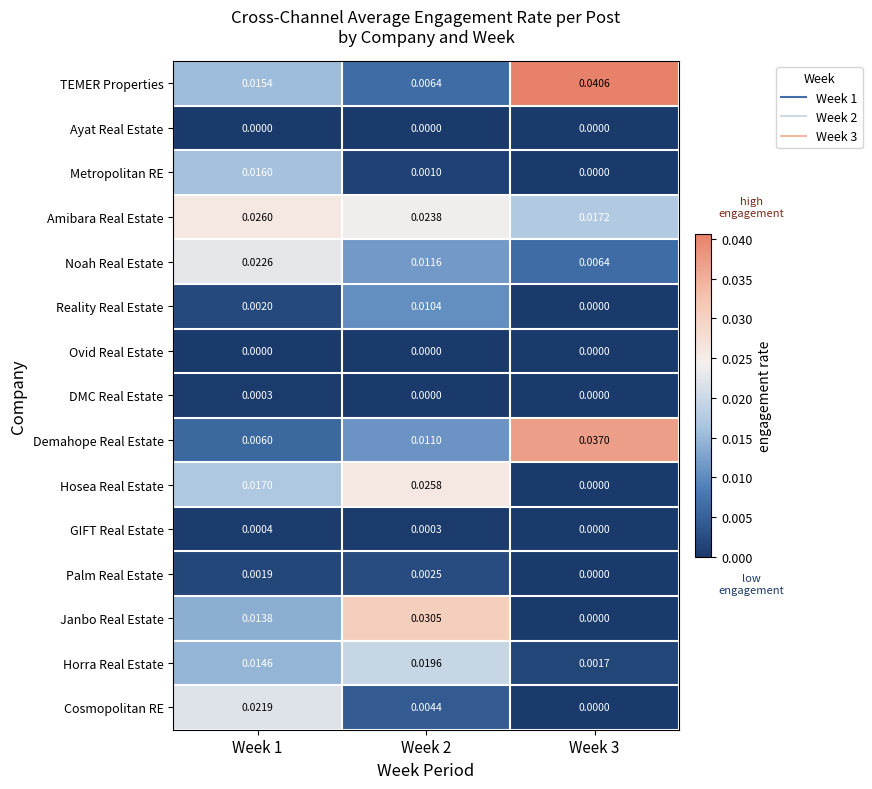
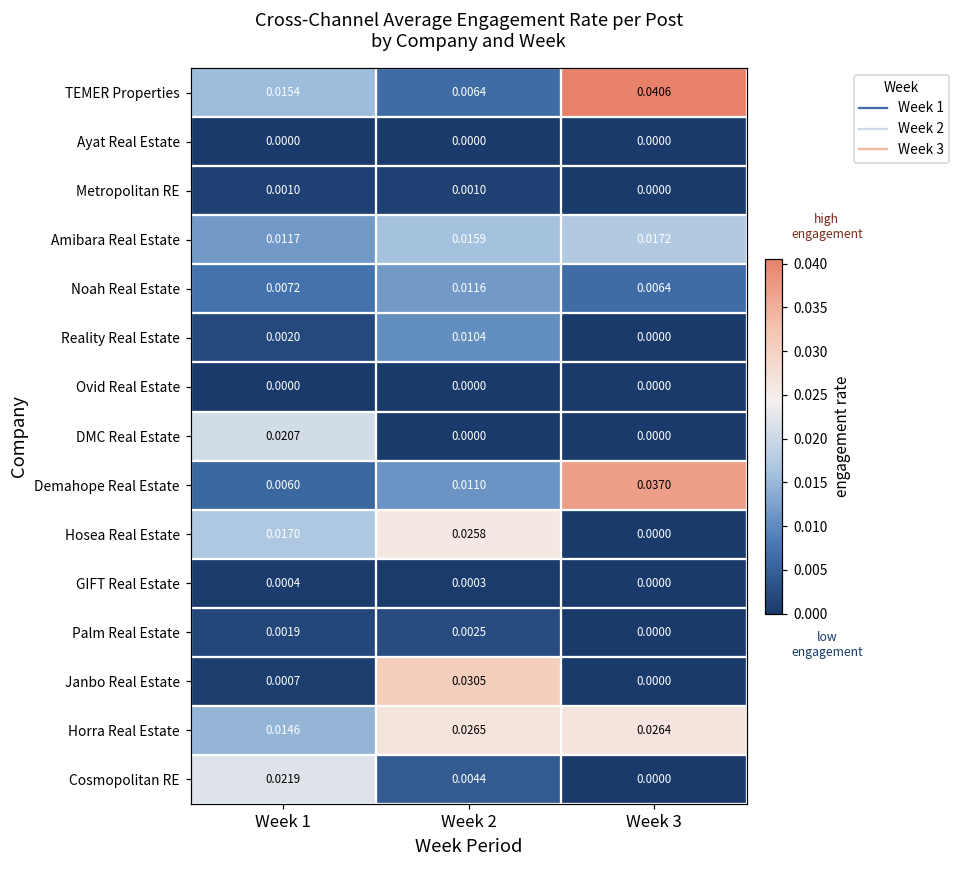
  {
    "TEMER Properties": {
      "Week 1": 0.0154,
      "Week 2": 0.0064,
      "Week 3": 0.0406
    },
    "Ayat Real Estate": {
      "Week 1": 0.0000,
      "Week 2": 0.0000,
      "Week 3": 0.0000
    },
    "Metropolitan RE": {
-     "Week 1": 0.0160,
+     "Week 1": 0.0010,
      "Week 2": 0.0010,
      "Week 3": 0.0000
    },
    "Amibara Real Estate": {
-     "Week 1": 0.0260,
-     "Week 2": 0.0238,
+     "Week 1": 0.0117,
+     "Week 2": 0.0159,
      "Week 3": 0.0172
    },
    "Noah Real Estate": {
-     "Week 1": 0.0226,
+     "Week 1": 0.0072,
      "Week 2": 0.0116,
      "Week 3": 0.0064
    },
    "Reality Real Estate": {
      "Week 1": 0.0020,
      "Week 2": 0.0104,
      "Week 3": 0.0000
    },
    "Ovid Real Estate": {
      "Week 1": 0.0000,
      "Week 2": 0.0000,
      "Week 3": 0.0000
    },
    "DMC Real Estate": {
-     "Week 1": 0.0003,
+     "Week 1": 0.0207,
      "Week 2": 0.0000,
      "Week 3": 0.0000
    },
    "Demahope Real Estate": {
      "Week 1": 0.0060,
      "Week 2": 0.0110,
      "Week 3": 0.0370
    },
    "Hosea Real Estate": {
      "Week 1": 0.0170,
      "Week 2": 0.0258,
      "Week 3": 0.0000
    },
    "GIFT Real Estate": {
      "Week 1": 0.0004,
      "Week 2": 0.0003,
      "Week 3": 0.0000
    },
    "Palm Real Estate": {
      "Week 1": 0.0019,
      "Week 2": 0.0025,
      "Week 3": 0.0000
    },
    "Janbo Real Estate": {
-     "Week 1": 0.0138,
+     "Week 1": 0.0007,
      "Week 2": 0.0305,
      "Week 3": 0.0000
    },
    "Horra Real Estate": {
      "Week 1": 0.0146,
-     "Week 2": 0.0196,
-     "Week 3": 0.0017
+     "Week 2": 0.0265,
+     "Week 3": 0.0264
    },
    "Cosmopolitan RE": {
      "Week 1": 0.0219,
      "Week 2": 0.0044,
      "Week 3": 0.0000
    }
  }
